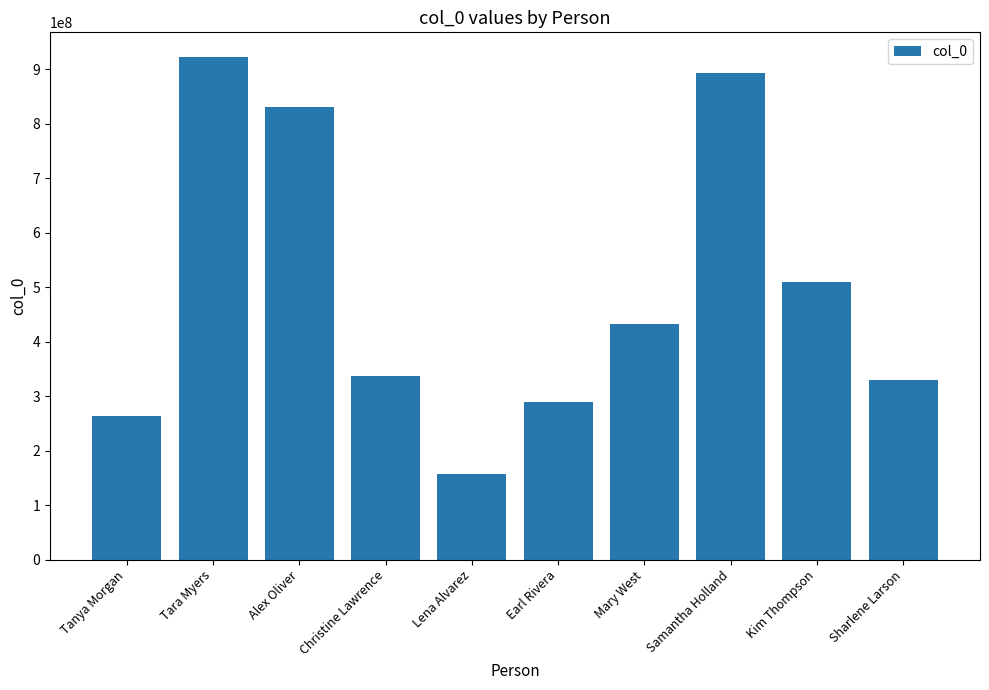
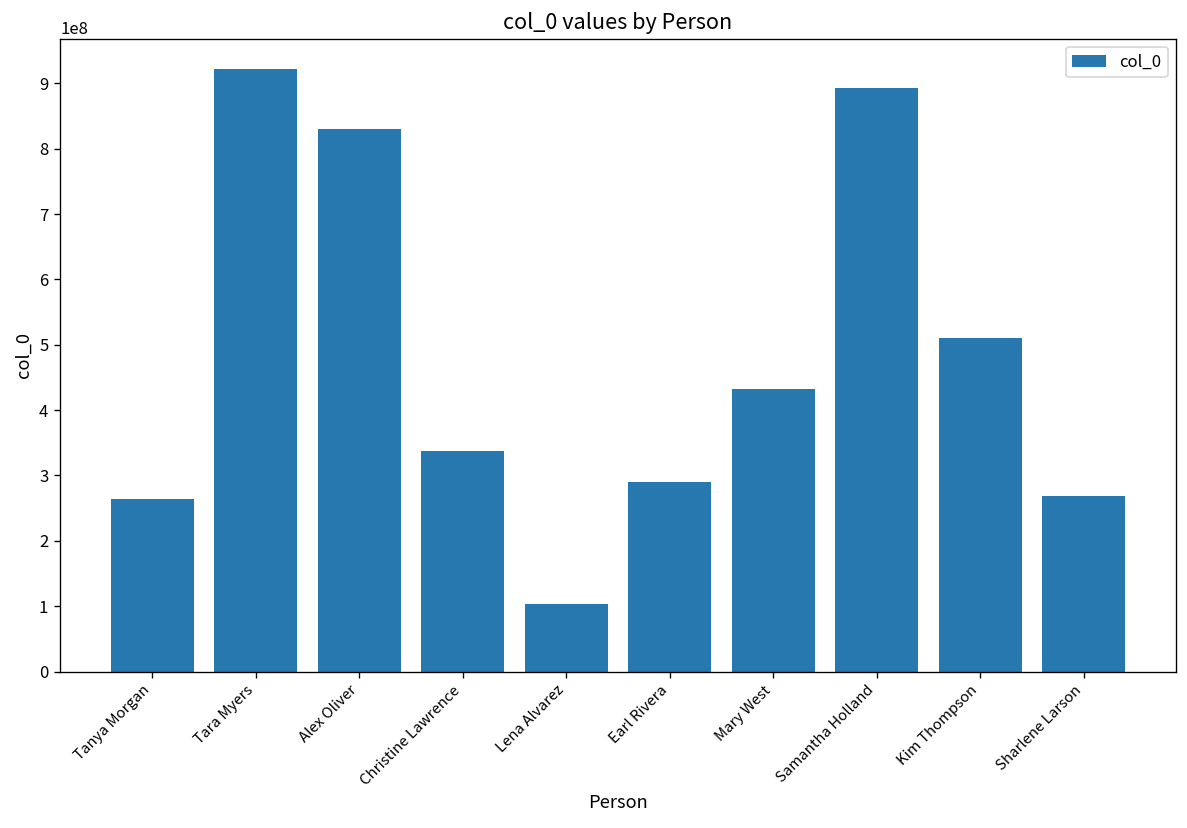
  {
    "Tanya Morgan": 260000000,
    "Tara Myers": 920000000,
    "Alex Oliver": 830000000,
    "Christine Lawrence": 340000000,
-   "Lena Alvarez": 160000000,
+   "Lena Alvarez": 100000000,
    "Earl Rivera": 290000000,
    "Mary West": 430000000,
    "Samantha Holland": 890000000,
    "Kim Thompson": 510000000,
-   "Sharlene Larson": 330000000
+   "Sharlene Larson": 270000000
  }
